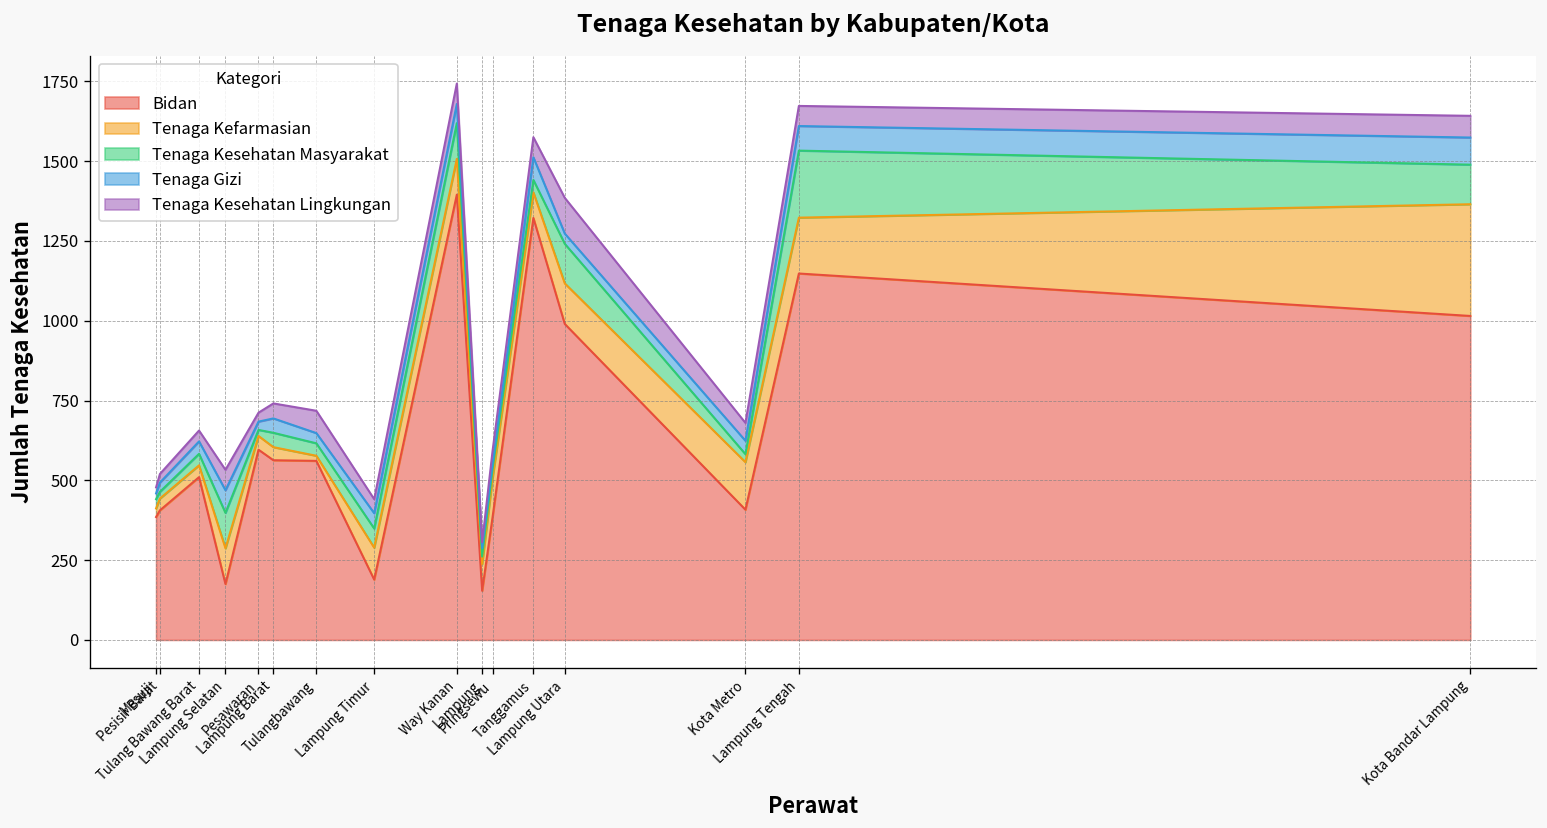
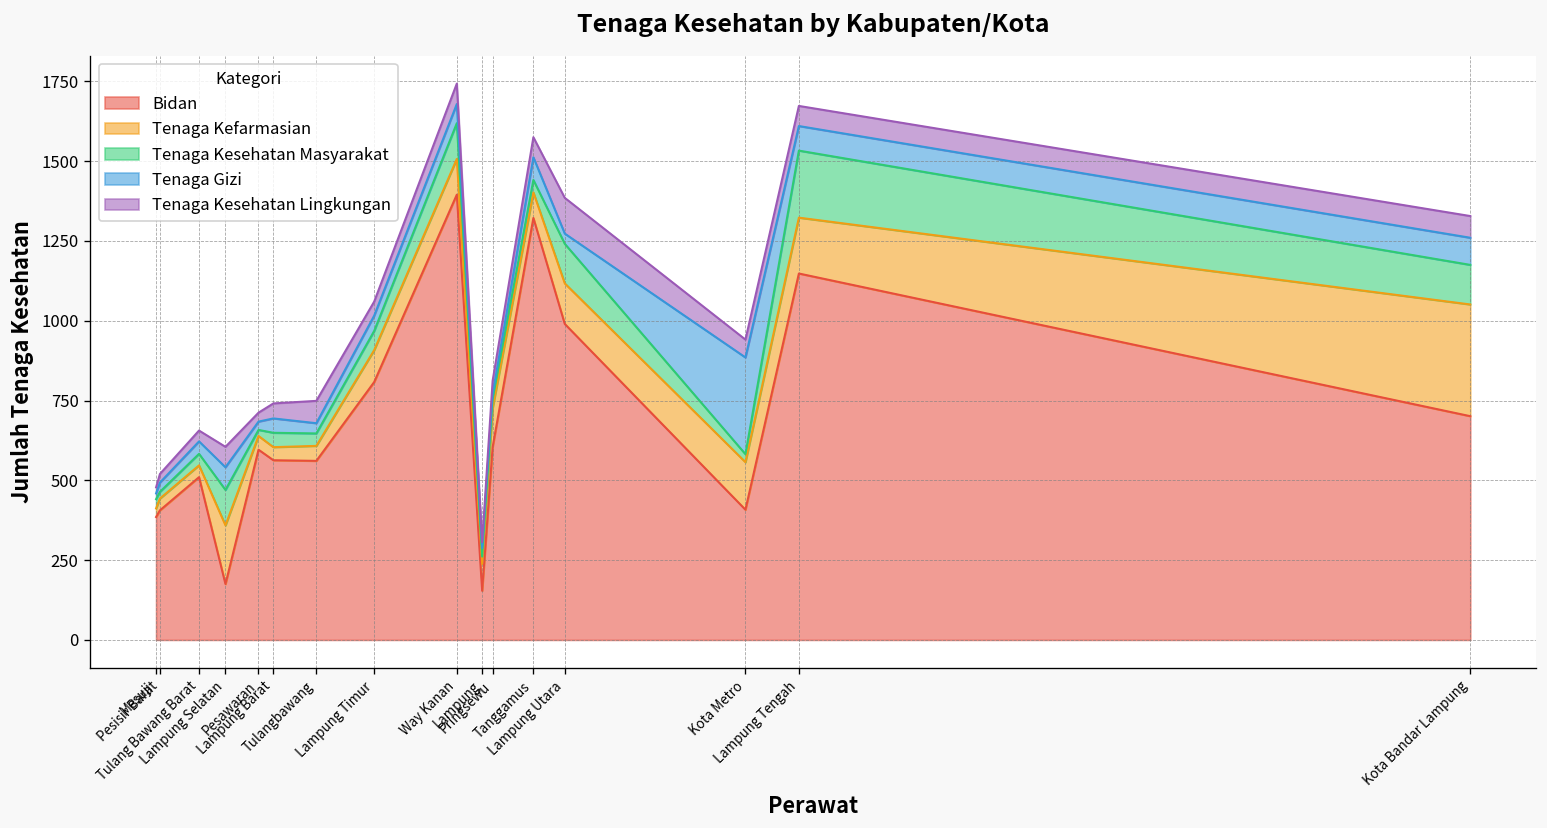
  {
    "Bidan": {
      "Mesuji": 390,
      "Pesisir Barat": 410,
      "Tulang Bawang Barat": 510,
      "Lampung Selatan": 180,
      "Pesawaran": 600,
      "Lampung Barat": 560,
      "Tulangbawang": 560,
-     "Lampung Timur": 190,
+     "Lampung Timur": 810,
      "Way Kanan": 1400,
      "Lampung": 150,
-     "Pringsewu": 390,
+     "Pringsewu": 600,
      "Tanggamus": 1320,
      "Lampung Utara": 990,
      "Kota Metro": 410,
      "Lampung Tengah": 1150,
-     "Kota Bandar Lampung": 1020
+     "Kota Bandar Lampung": 700
    },
    "Tenaga Kefarmasian": {
      "Mesuji": 30,
      "Pesisir Barat": 40,
      "Tulang Bawang Barat": 40,
-     "Lampung Selatan": 110,
+     "Lampung Selatan": 180,
      "Pesawaran": 40,
      "Lampung Barat": 40,
-     "Tulangbawang": 20,
+     "Tulangbawang": 50,
      "Lampung Timur": 100,
      "Way Kanan": 110,
      "Lampung": 80,
      "Pringsewu": 120,
      "Tanggamus": 80,
      "Lampung Utara": 130,
      "Kota Metro": 150,
      "Lampung Tengah": 180,
      "Kota Bandar Lampung": 350
    },
    "Tenaga Kesehatan Masyarakat": {
      "Mesuji": 30,
      "Pesisir Barat": 20,
      "Tulang Bawang Barat": 40,
      "Lampung Selatan": 110,
      "Pesawaran": 20,
      "Lampung Barat": 50,
      "Tulangbawang": 40,
      "Lampung Timur": 60,
      "Way Kanan": 110,
      "Lampung": 20,
      "Pringsewu": 30,
      "Tanggamus": 40,
      "Lampung Utara": 120,
      "Kota Metro": 30,
      "Lampung Tengah": 210,
      "Kota Bandar Lampung": 120
    },
    "Tenaga Gizi": {
      "Mesuji": 20,
      "Pesisir Barat": 30,
      "Tulang Bawang Barat": 40,
      "Lampung Selatan": 70,
      "Pesawaran": 30,
      "Lampung Barat": 50,
      "Tulangbawang": 30,
      "Lampung Timur": 50,
      "Way Kanan": 60,
      "Lampung": 30,
      "Pringsewu": 20,
      "Tanggamus": 70,
      "Lampung Utara": 30,
-     "Kota Metro": 40,
+     "Kota Metro": 300,
      "Lampung Tengah": 80,
      "Kota Bandar Lampung": 90
    },
    "Tenaga Kesehatan Lingkungan": {
      "Mesuji": 20,
      "Pesisir Barat": 30,
      "Tulang Bawang Barat": 30,
      "Lampung Selatan": 60,
      "Pesawaran": 30,
      "Lampung Barat": 50,
      "Tulangbawang": 70,
      "Lampung Timur": 40,
      "Way Kanan": 60,
      "Lampung": 20,
      "Pringsewu": 40,
      "Tanggamus": 60,
      "Lampung Utara": 110,
      "Kota Metro": 60,
      "Lampung Tengah": 60,
      "Kota Bandar Lampung": 70
    }
  }
